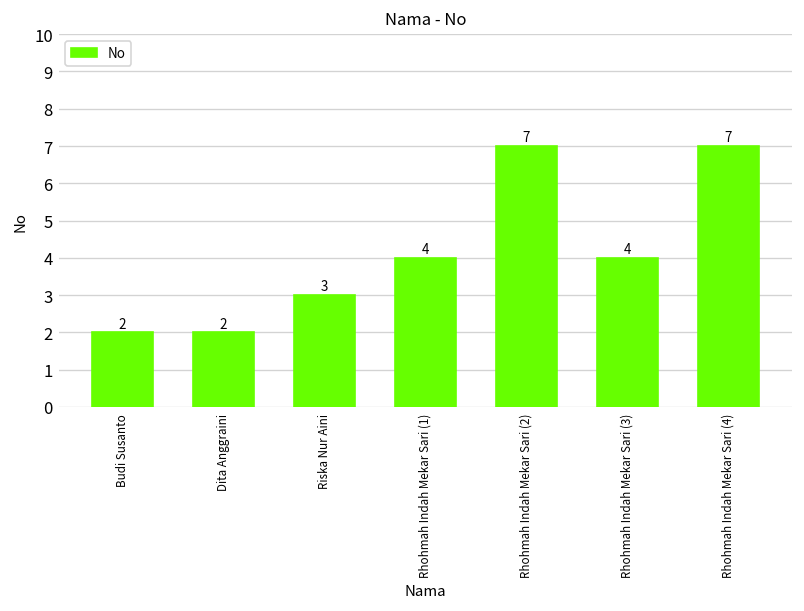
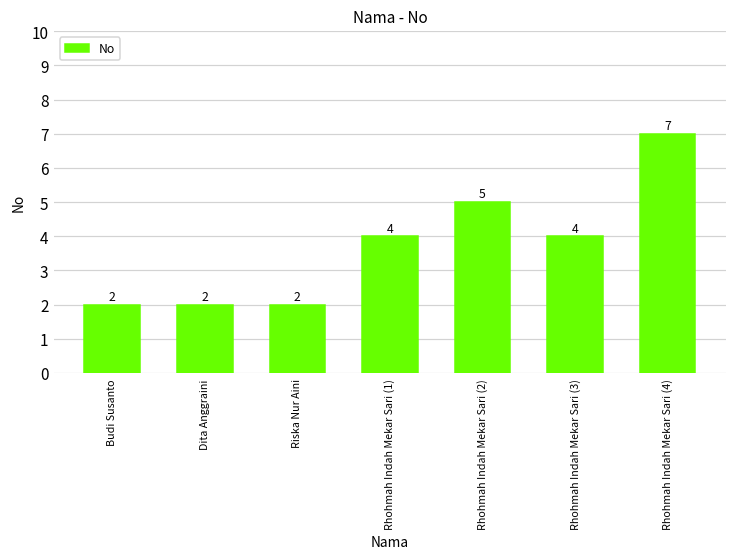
  {
    "Budi Susanto": 2,
    "Dita Anggraini": 2,
-   "Riska Nur Aini": 3,
+   "Riska Nur Aini": 2,
    "Rhohmah Indah Mekar Sari (1)": 4,
-   "Rhohmah Indah Mekar Sari (2)": 7,
+   "Rhohmah Indah Mekar Sari (2)": 5,
    "Rhohmah Indah Mekar Sari (3)": 4,
    "Rhohmah Indah Mekar Sari (4)": 7
  }
